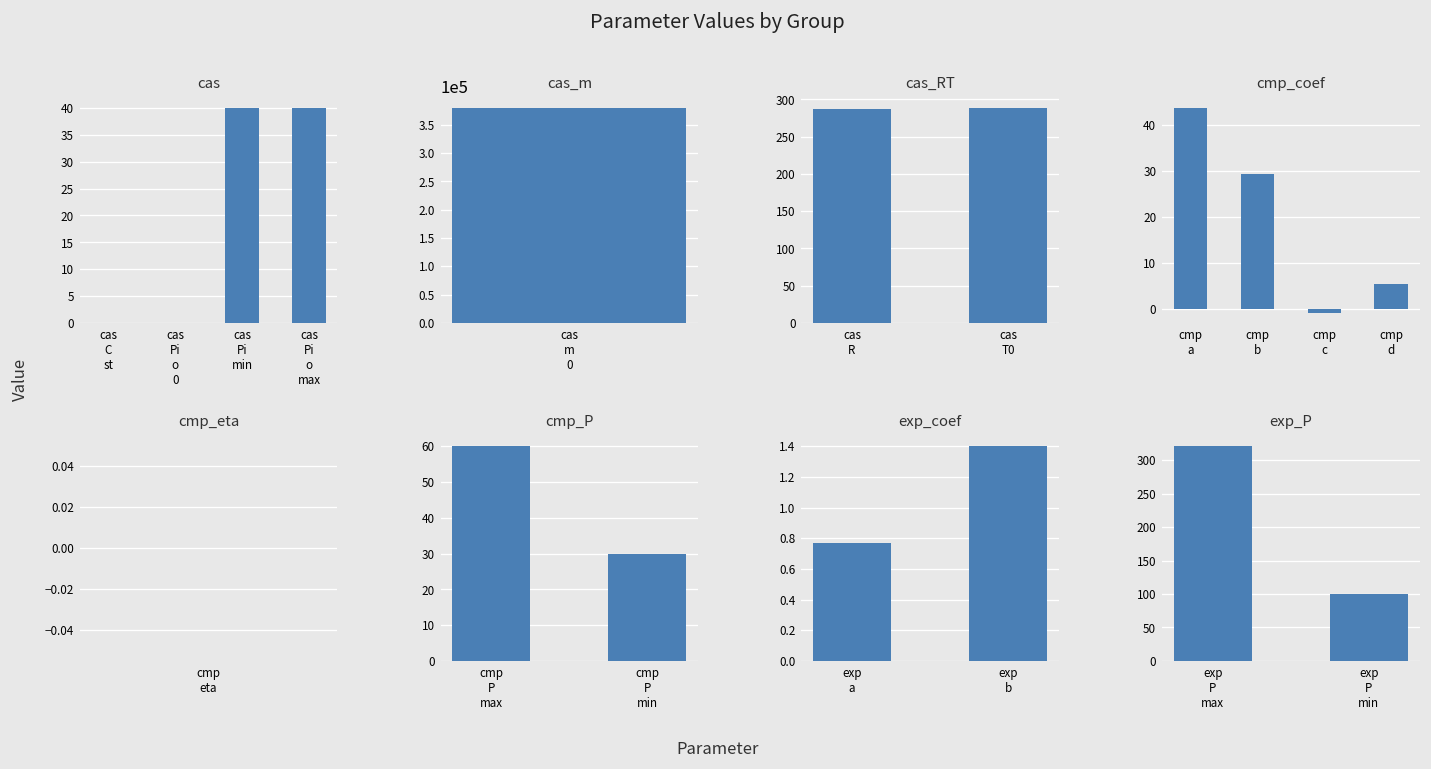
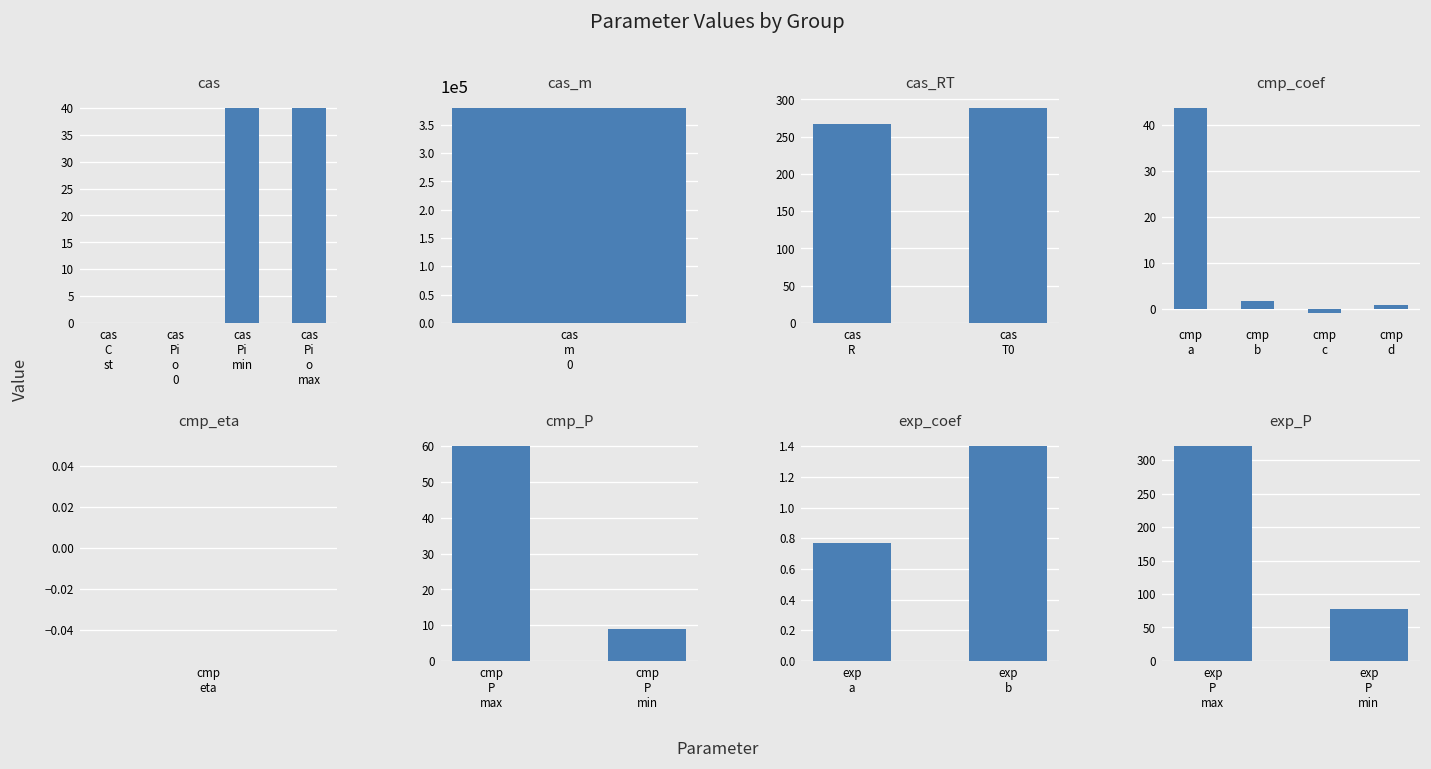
  {
    "cas": {
      "cas C st": 0,
      "cas Pi o 0": 0,
      "cas Pi min": 40,
      "cas Pi o max": 40
    },
    "cas_m": {
      "cas m 0": 380000
    },
    "cas_RT": {
-     "cas R": 290,
+     "cas R": 270,
      "cas T0": 290
    },
    "cmp_coef": {
      "cmp a": 44,
-     "cmp b": 29,
+     "cmp b": 2,
      "cmp c": -1,
-     "cmp d": 5
+     "cmp d": 1
    },
    "cmp_eta": {
      "cmp eta": 0.000
    },
    "cmp_P": {
      "cmp P max": 60,
-     "cmp P min": 30
+     "cmp P min": 9
    },
    "exp_coef": {
      "exp a": 0.77,
      "exp b": 1.40
    },
    "exp_P": {
      "exp P max": 320,
-     "exp P min": 100
+     "exp P min": 80
    }
  }
